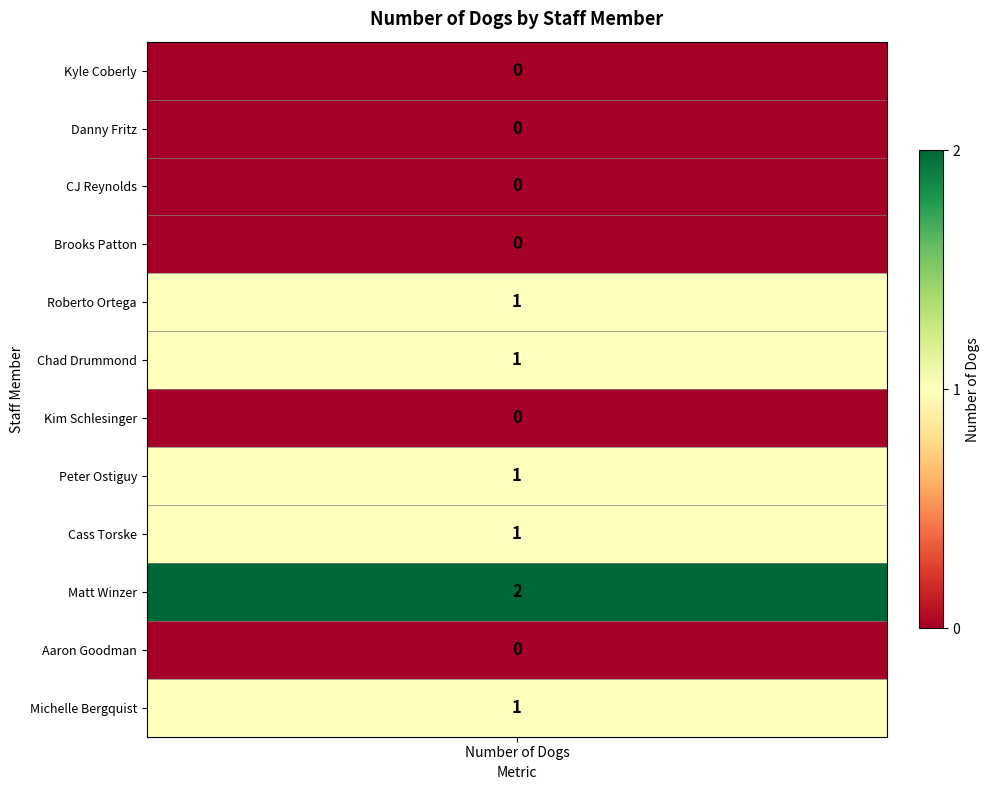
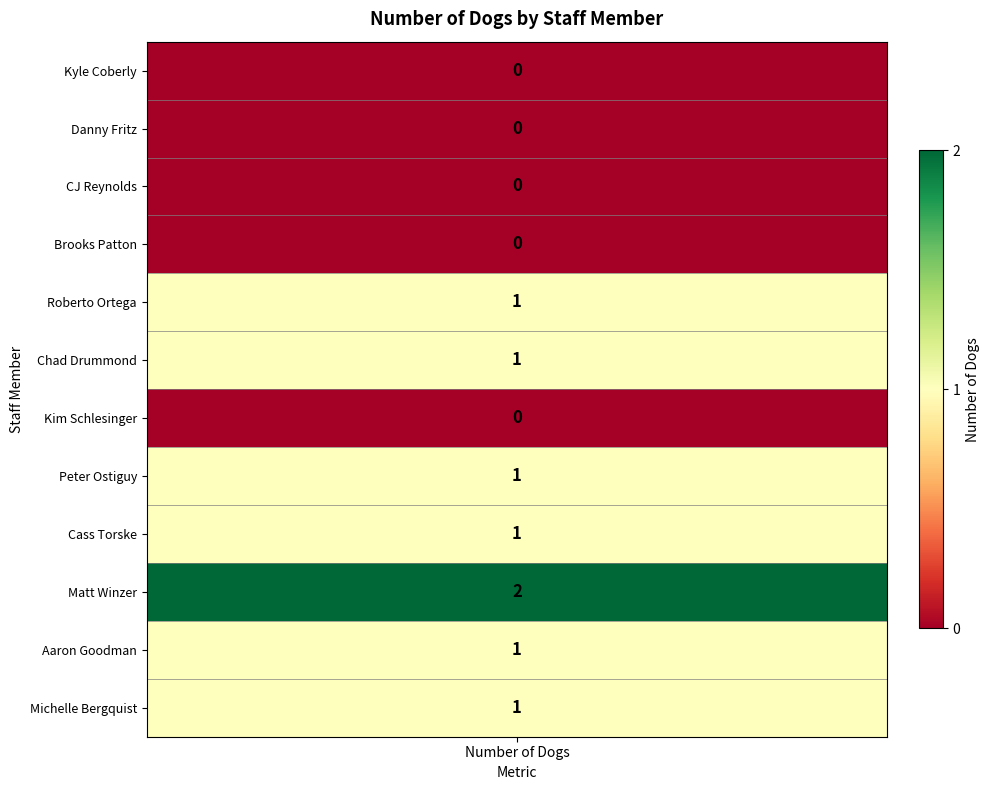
  {
    "Kyle Coberly": {
      "Number of Dogs": 0
    },
    "Danny Fritz": {
      "Number of Dogs": 0
    },
    "CJ Reynolds": {
      "Number of Dogs": 0
    },
    "Brooks Patton": {
      "Number of Dogs": 0
    },
    "Roberto Ortega": {
      "Number of Dogs": 1
    },
    "Chad Drummond": {
      "Number of Dogs": 1
    },
    "Kim Schlesinger": {
      "Number of Dogs": 0
    },
    "Peter Ostiguy": {
      "Number of Dogs": 1
    },
    "Cass Torske": {
      "Number of Dogs": 1
    },
    "Matt Winzer": {
      "Number of Dogs": 2
    },
    "Aaron Goodman": {
-     "Number of Dogs": 0
+     "Number of Dogs": 1
    },
    "Michelle Bergquist": {
      "Number of Dogs": 1
    }
  }
